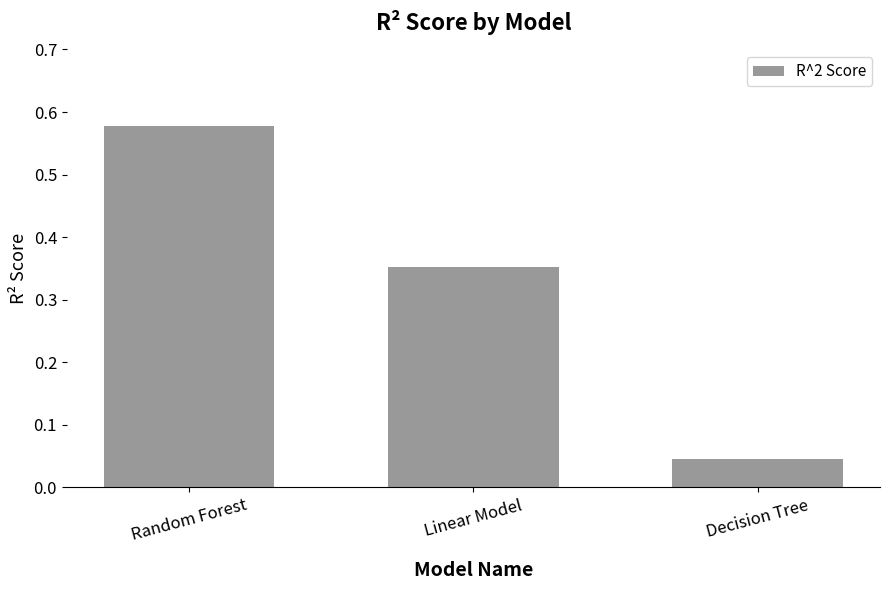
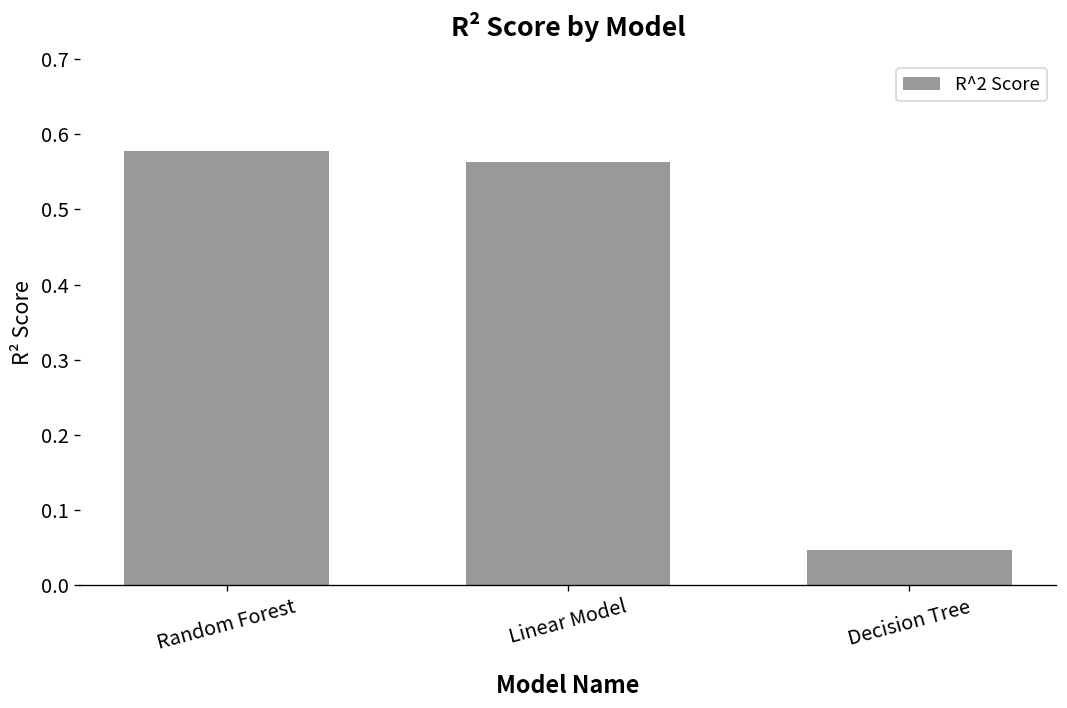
  {
    "Random Forest": 0.58,
-   "Linear Model": 0.35,
+   "Linear Model": 0.56,
    "Decision Tree": 0.05
  }
